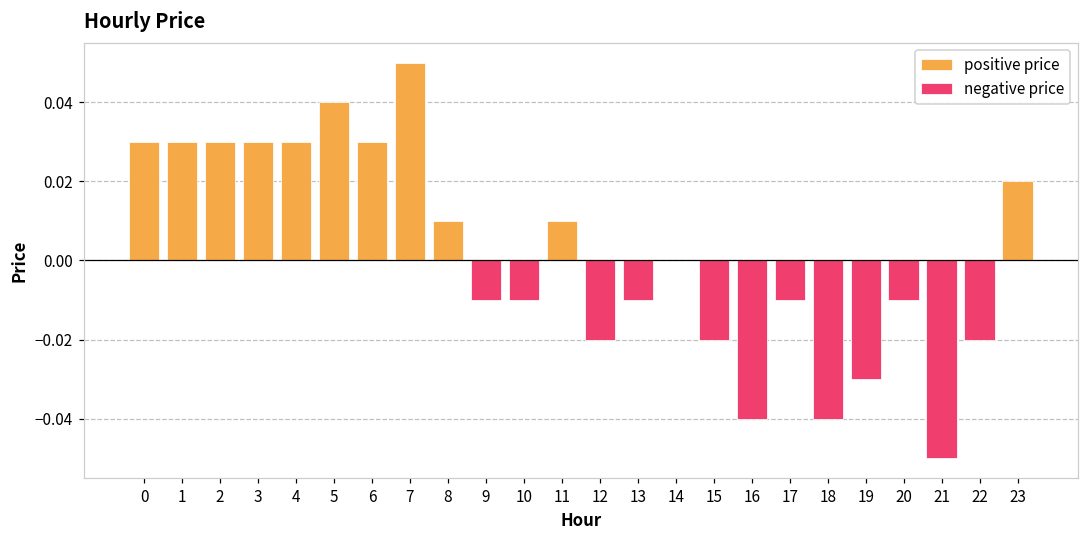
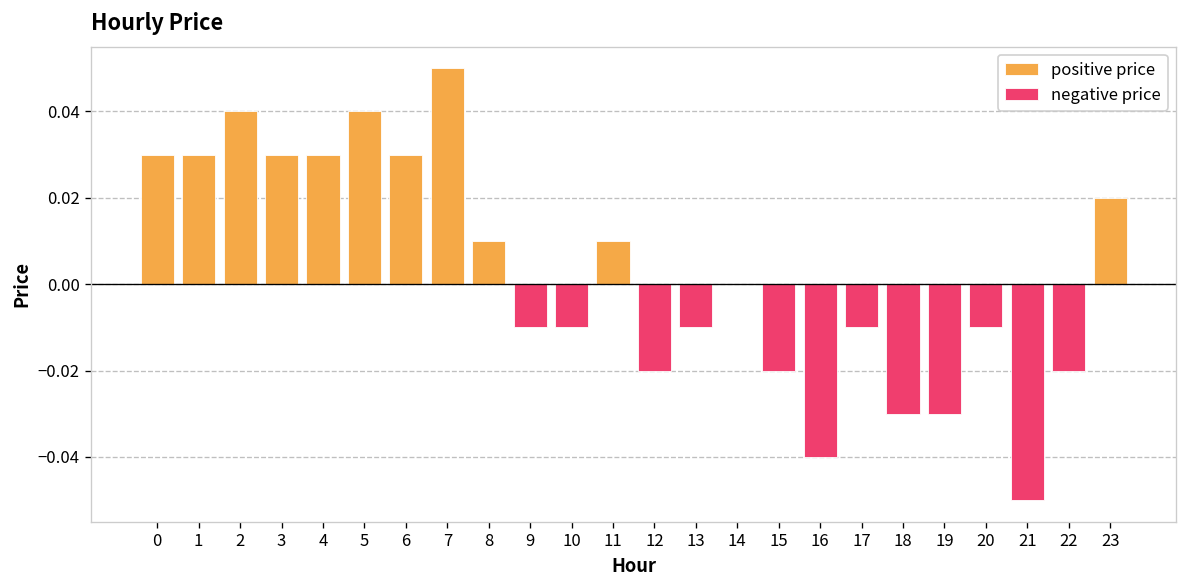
  {
    "positive price": {
      "0": 0.03,
      "1": 0.03,
-     "2": 0.03,
+     "2": 0.04,
      "3": 0.03,
      "4": 0.03,
      "5": 0.04,
      "6": 0.03,
      "7": 0.05,
      "8": 0.01,
      "9": 0.00,
      "10": 0.00,
      "11": 0.01,
      "12": 0.00,
      "13": 0.00,
      "14": 0.00,
      "15": 0.00,
      "16": 0.00,
      "17": 0.00,
      "18": 0.00,
      "19": 0.00,
      "20": 0.00,
      "21": 0.00,
      "22": 0.00,
      "23": 0.02
    },
    "negative price": {
      "0": 0.00,
      "1": 0.00,
      "2": 0.00,
      "3": 0.00,
      "4": 0.00,
      "5": 0.00,
      "6": 0.00,
      "7": 0.00,
      "8": 0.00,
      "9": -0.01,
      "10": -0.01,
      "11": 0.00,
      "12": -0.02,
      "13": -0.01,
      "14": 0.00,
      "15": -0.02,
      "16": -0.04,
      "17": -0.01,
-     "18": -0.04,
+     "18": -0.03,
      "19": -0.03,
      "20": -0.01,
      "21": -0.05,
      "22": -0.02,
      "23": 0.00
    }
  }
